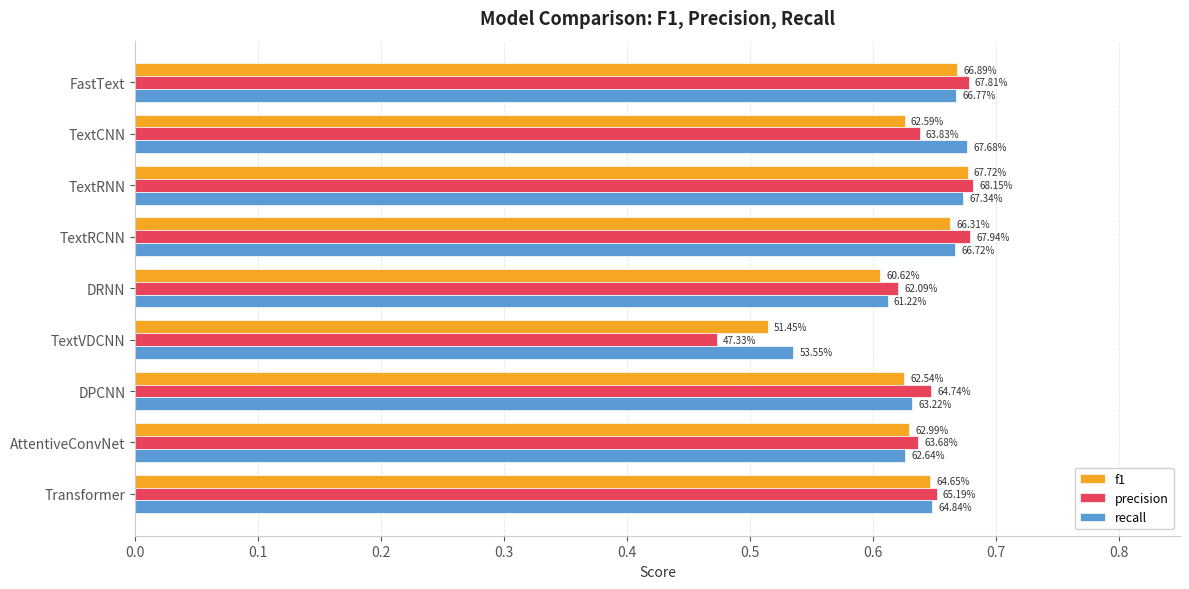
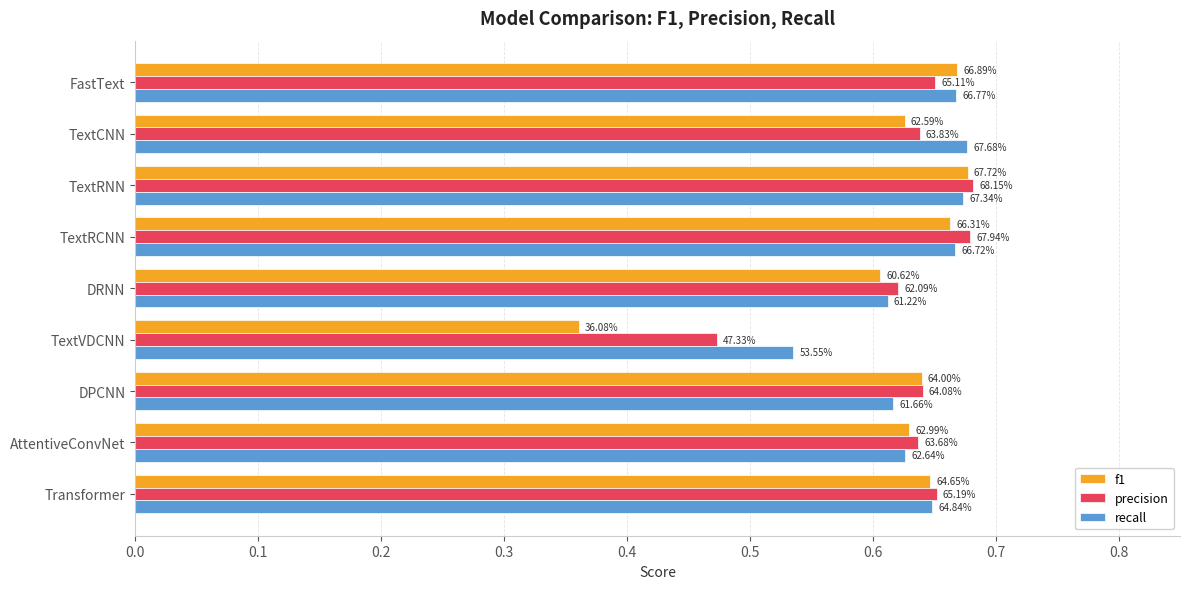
  {
    "f1": {
      "FastText": "66.89%",
      "TextCNN": "62.59%",
      "TextRNN": "67.72%",
      "TextRCNN": "66.31%",
      "DRNN": "60.62%",
-     "TextVDCNN": "51.45%",
-     "DPCNN": "62.54%",
+     "TextVDCNN": "36.08%",
+     "DPCNN": "64.00%",
      "AttentiveConvNet": "62.99%",
      "Transformer": "64.65%"
    },
    "precision": {
-     "FastText": "67.81%",
+     "FastText": "65.11%",
      "TextCNN": "63.83%",
      "TextRNN": "68.15%",
      "TextRCNN": "67.94%",
      "DRNN": "62.09%",
      "TextVDCNN": "47.33%",
-     "DPCNN": "64.74%",
+     "DPCNN": "64.08%",
      "AttentiveConvNet": "63.68%",
      "Transformer": "65.19%"
    },
    "recall": {
      "FastText": "66.77%",
      "TextCNN": "67.68%",
      "TextRNN": "67.34%",
      "TextRCNN": "66.72%",
      "DRNN": "61.22%",
      "TextVDCNN": "53.55%",
-     "DPCNN": "63.22%",
+     "DPCNN": "61.66%",
      "AttentiveConvNet": "62.64%",
      "Transformer": "64.84%"
    }
  }
